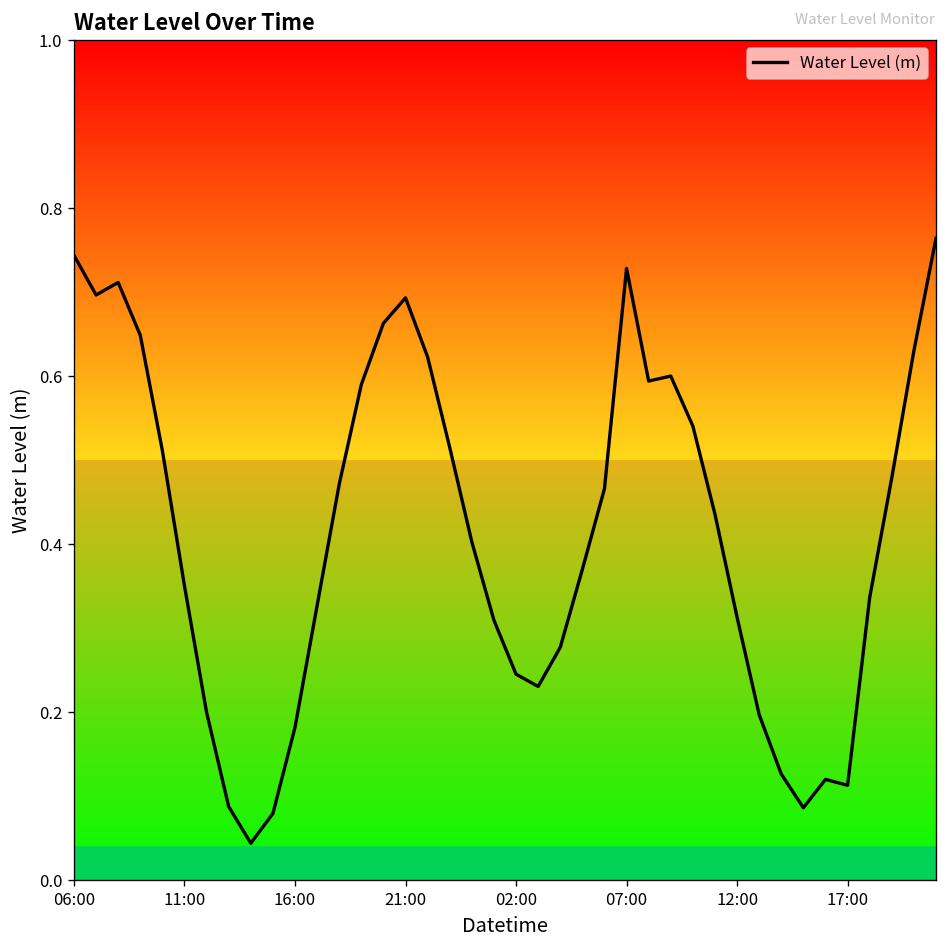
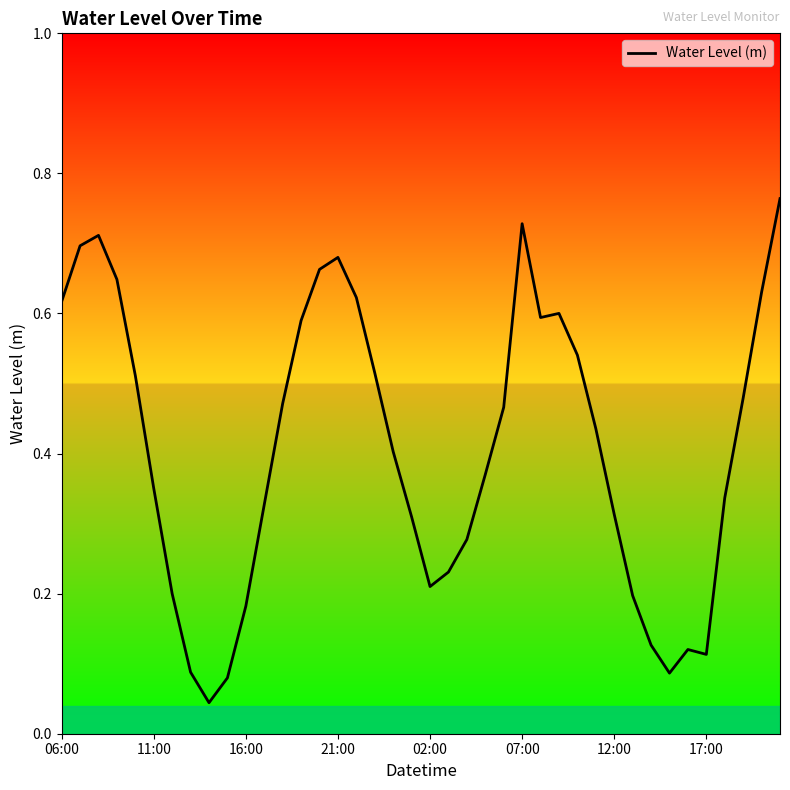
  {
-   "06:00": 0.74,
+   "06:00": 0.62,
    "11:00": 0.35,
    "16:00": 0.18,
-   "21:00": 0.69,
-   "02:00": 0.25,
+   "21:00": 0.68,
+   "02:00": 0.21,
    "07:00": 0.73,
    "12:00": 0.31,
    "17:00": 0.11
  }
